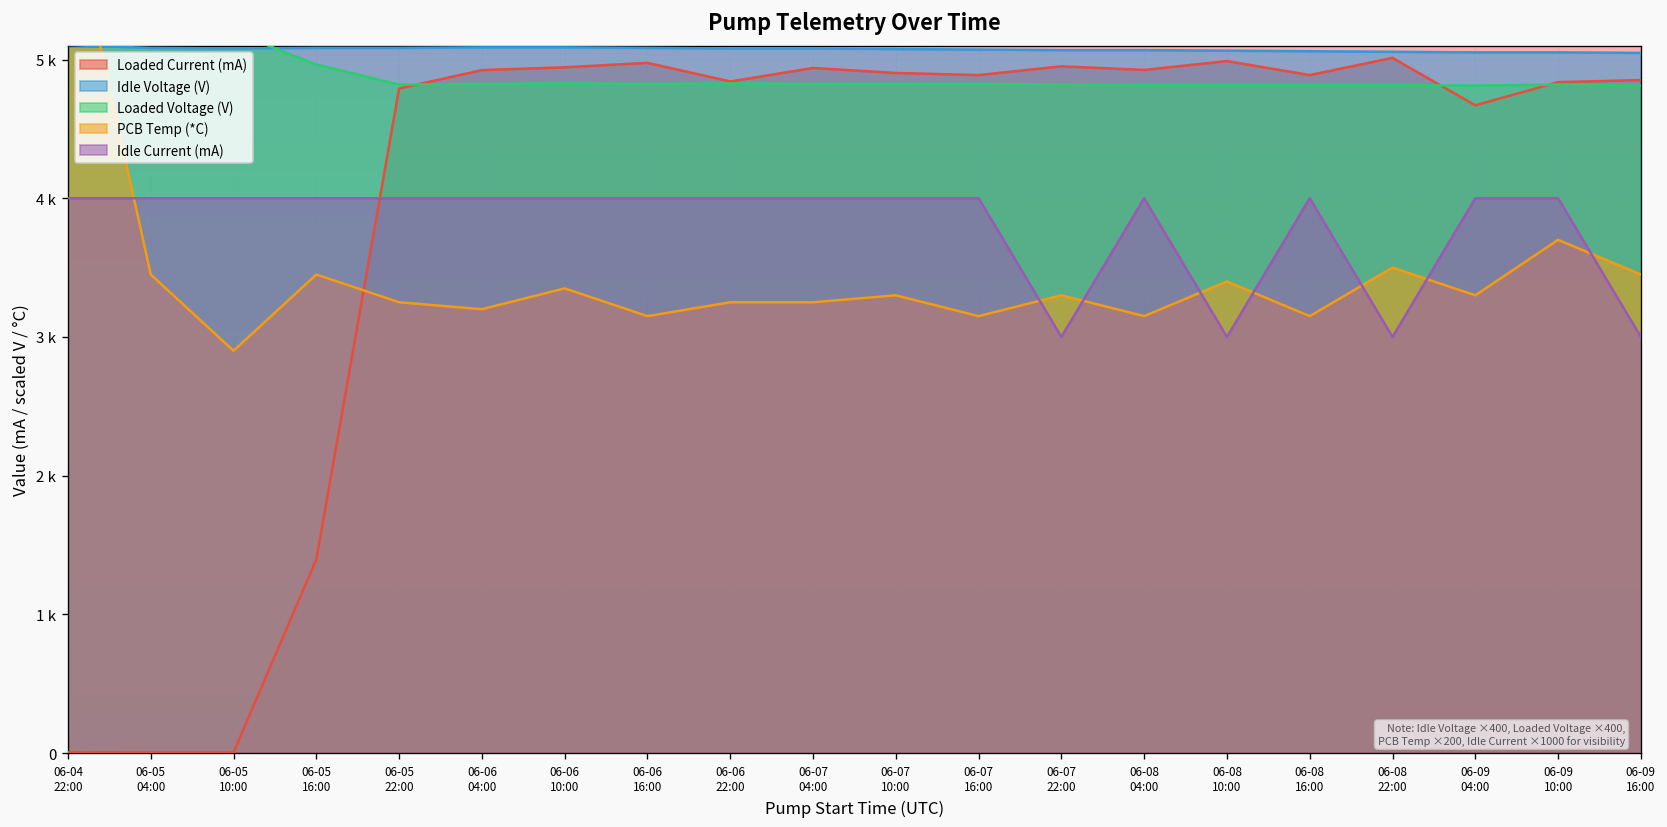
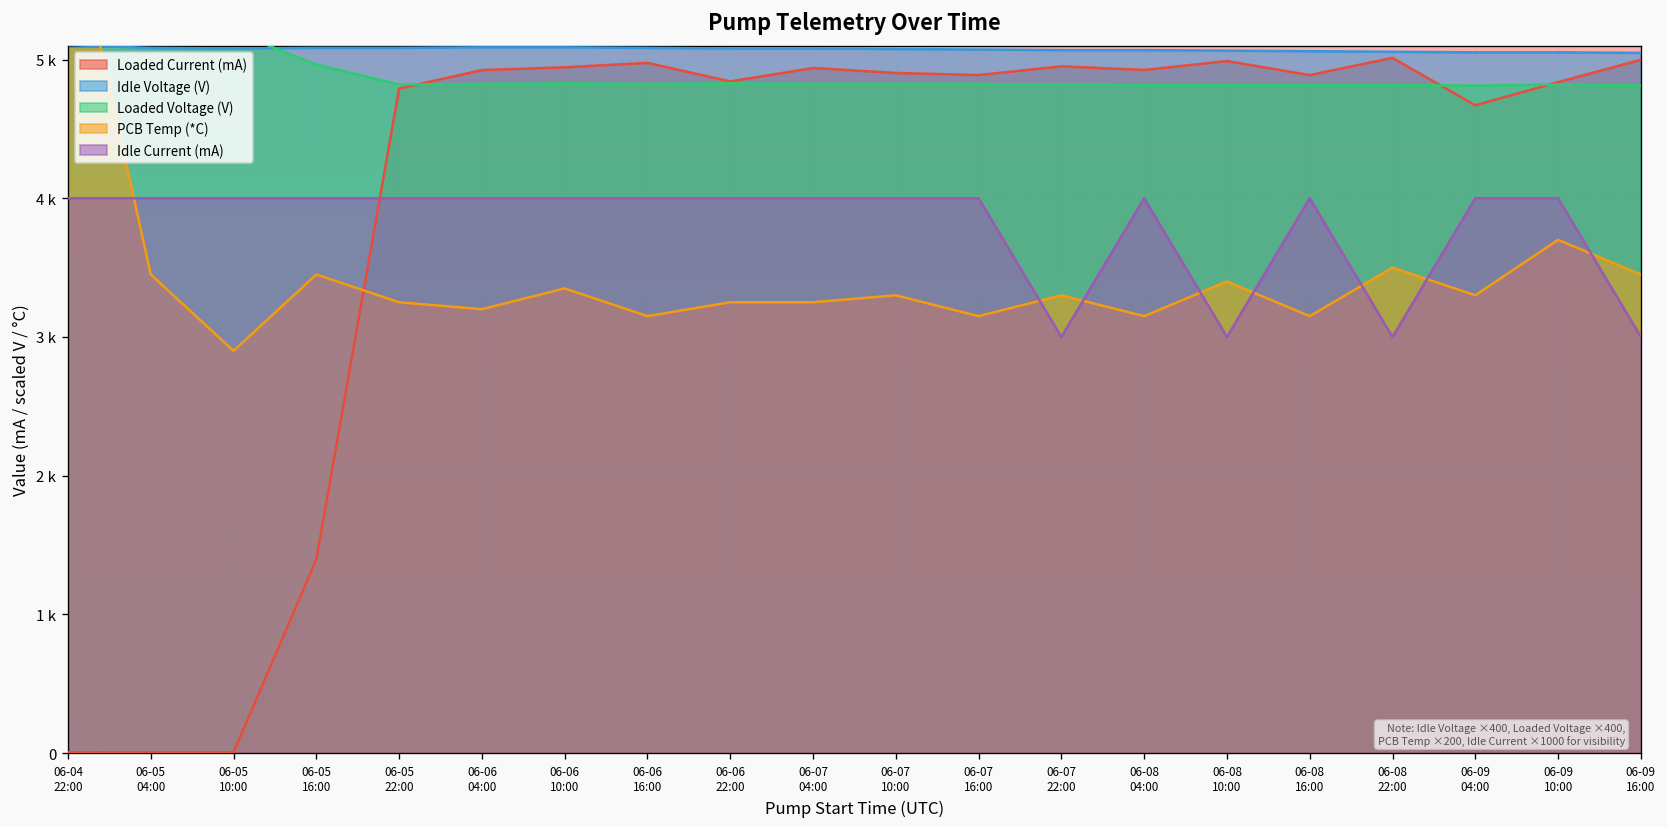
  {
    "Loaded Current (mA)": {
      "06-04 22:00": 10,
      "06-05 04:00": 10,
      "06-05 10:00": 10,
      "06-05 16:00": 1400,
      "06-05 22:00": 4790,
      "06-06 04:00": 4920,
      "06-06 10:00": 4940,
      "06-06 16:00": 4980,
      "06-07 04:00": 4940,
      "06-07 10:00": 4900,
      "06-07 16:00": 4890,
      "06-07 22:00": 4950,
      "06-08 04:00": 4930,
      "06-08 10:00": 4990,
      "06-08 16:00": 4890,
      "06-08 22:00": 5010,
      "06-09 04:00": 4670,
-     "06-09 16:00": 4850
+     "06-09 16:00": 5000
    },
    "Idle Voltage (V)": {
      "06-04 22:00": 5100,
      "06-05 04:00": 5080,
      "06-05 10:00": 5080,
      "06-05 16:00": 5080,
      "06-05 22:00": 5080,
      "06-06 04:00": 5090,
      "06-06 10:00": 5090,
      "06-06 16:00": 5080,
      "06-06 22:00": 5080,
      "06-07 04:00": 5080,
      "06-07 10:00": 5080,
      "06-07 16:00": 5070,
      "06-07 22:00": 5070,
      "06-08 04:00": 5070,
      "06-08 10:00": 5060,
      "06-08 16:00": 5060,
      "06-08 22:00": 5060,
      "06-09 04:00": 5050,
      "06-09 10:00": 5050,
      "06-09 16:00": 5050
    },
    "Loaded Voltage (V)": {
      "06-05 16:00": 4960,
      "06-05 22:00": 4820,
      "06-06 04:00": 4820,
      "06-06 10:00": 4830,
      "06-06 16:00": 4820,
      "06-07 04:00": 4820,
      "06-07 10:00": 4820,
      "06-07 16:00": 4820,
      "06-07 22:00": 4820,
      "06-08 04:00": 4820,
      "06-08 10:00": 4820,
      "06-08 16:00": 4820,
      "06-08 22:00": 4820,
      "06-09 04:00": 4810,
      "06-09 16:00": 4810
    },
    "PCB Temp (*C)": {
      "06-05 04:00": 3450,
      "06-05 10:00": 2900,
      "06-05 16:00": 3450,
      "06-05 22:00": 3250,
      "06-06 04:00": 3200,
      "06-06 10:00": 3350,
      "06-06 16:00": 3150,
      "06-06 22:00": 3250,
      "06-07 04:00": 3250,
      "06-07 10:00": 3300,
      "06-07 16:00": 3150,
      "06-07 22:00": 3300,
      "06-08 04:00": 3150,
      "06-08 10:00": 3400,
      "06-08 16:00": 3150,
      "06-08 22:00": 3500,
      "06-09 04:00": 3300,
      "06-09 10:00": 3700,
      "06-09 16:00": 3450
    },
    "Idle Current (mA)": {
      "06-04 22:00": 4000,
      "06-05 04:00": 4000,
      "06-05 10:00": 4000,
      "06-05 16:00": 4000,
      "06-05 22:00": 4000,
      "06-06 04:00": 4000,
      "06-06 10:00": 4000,
      "06-06 16:00": 4000,
      "06-06 22:00": 4000,
      "06-07 04:00": 4000,
      "06-07 10:00": 4000,
      "06-07 16:00": 4000,
      "06-07 22:00": 3000,
      "06-08 04:00": 4000,
      "06-08 10:00": 3000,
      "06-08 16:00": 4000,
      "06-08 22:00": 3000,
      "06-09 04:00": 4000,
      "06-09 10:00": 4000,
      "06-09 16:00": 3000
    }
  }
